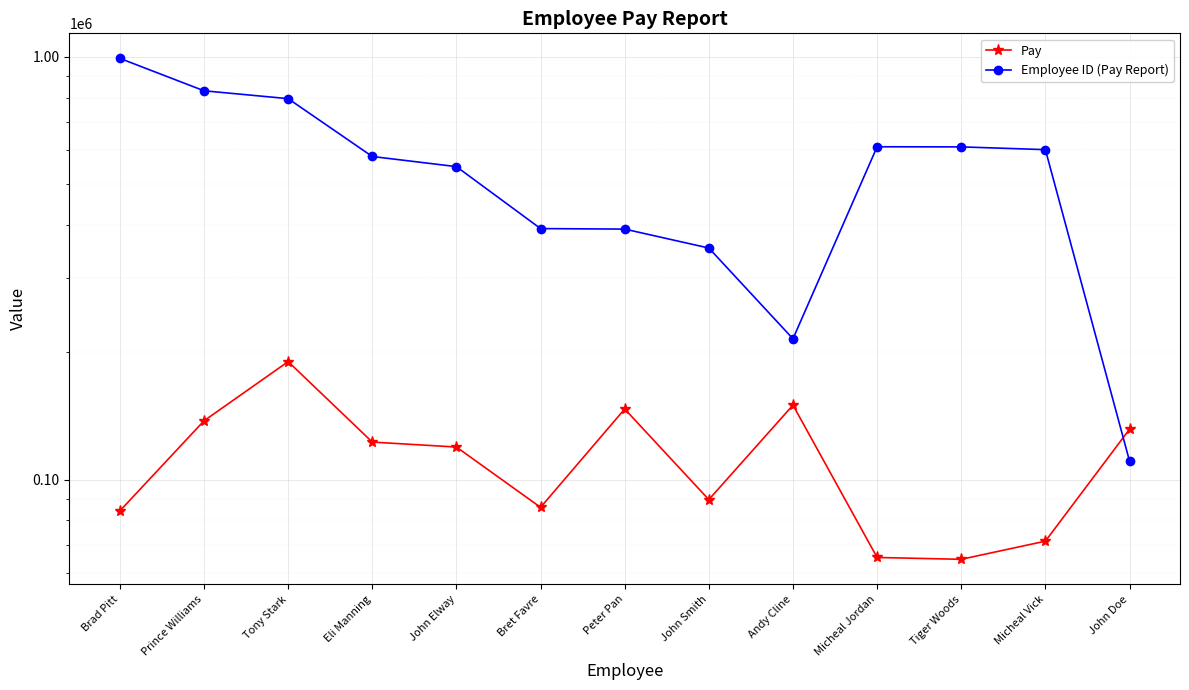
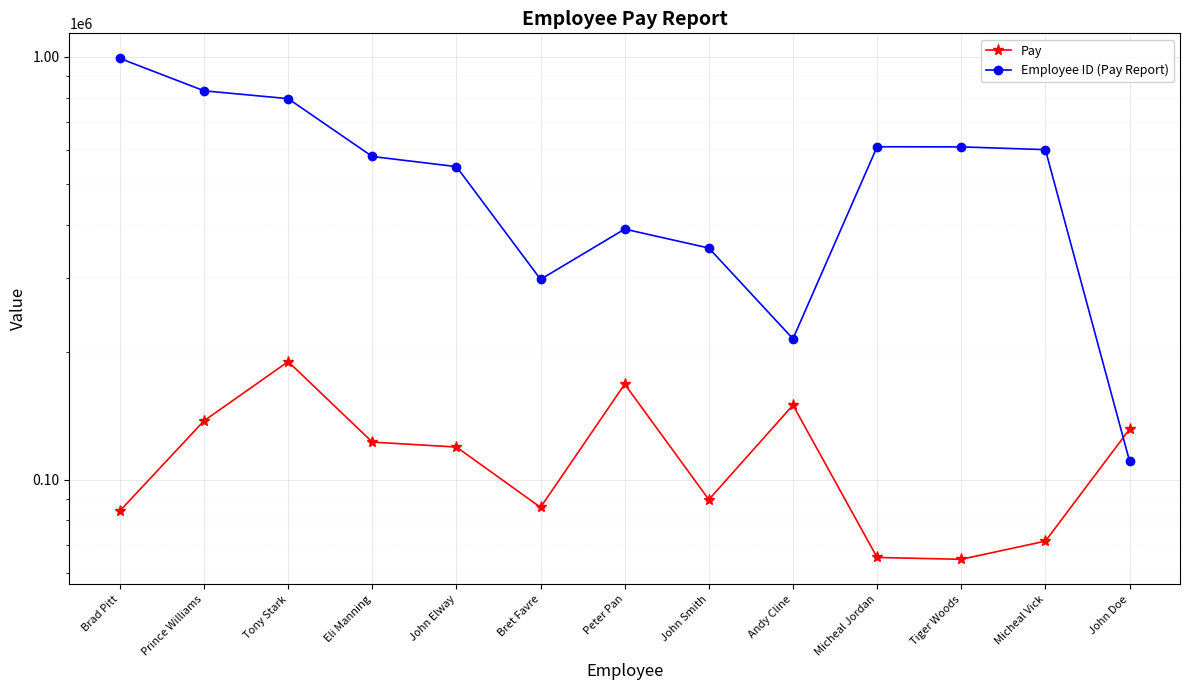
  {
    "Pay": {
      "Brad Pitt": 84000,
      "Prince Williams": 138000,
      "Tony Stark": 190000,
      "Eli Manning": 123000,
      "John Elway": 119000,
      "Bret Favre": 86000,
-     "Peter Pan": 147000,
+     "Peter Pan": 168000,
      "John Smith": 90000,
      "Andy Cline": 150000,
      "Micheal Jordan": 65000,
      "Tiger Woods": 65000,
      "Micheal Vick": 71000,
      "John Doe": 132000
    },
    "Employee ID (Pay Report)": {
      "Brad Pitt": 990000,
      "Prince Williams": 830000,
      "Tony Stark": 800000,
      "Eli Manning": 580000,
      "John Elway": 550000,
-     "Bret Favre": 390000,
+     "Bret Favre": 300000,
      "Peter Pan": 390000,
      "John Smith": 350000,
      "Andy Cline": 220000,
      "Micheal Jordan": 610000,
      "Tiger Woods": 610000,
      "Micheal Vick": 600000,
      "John Doe": 111000
    }
  }
